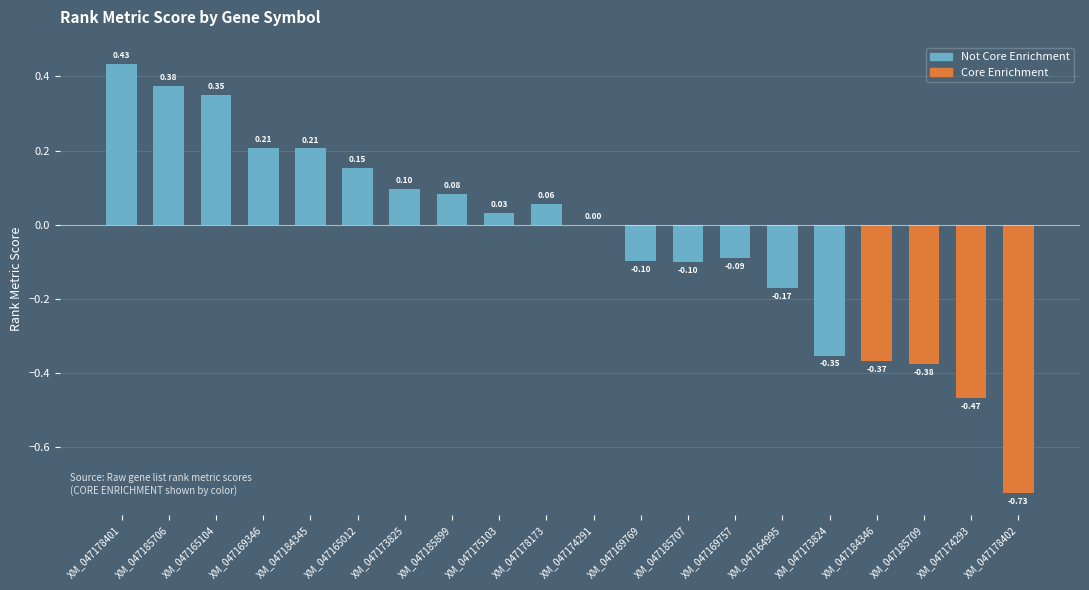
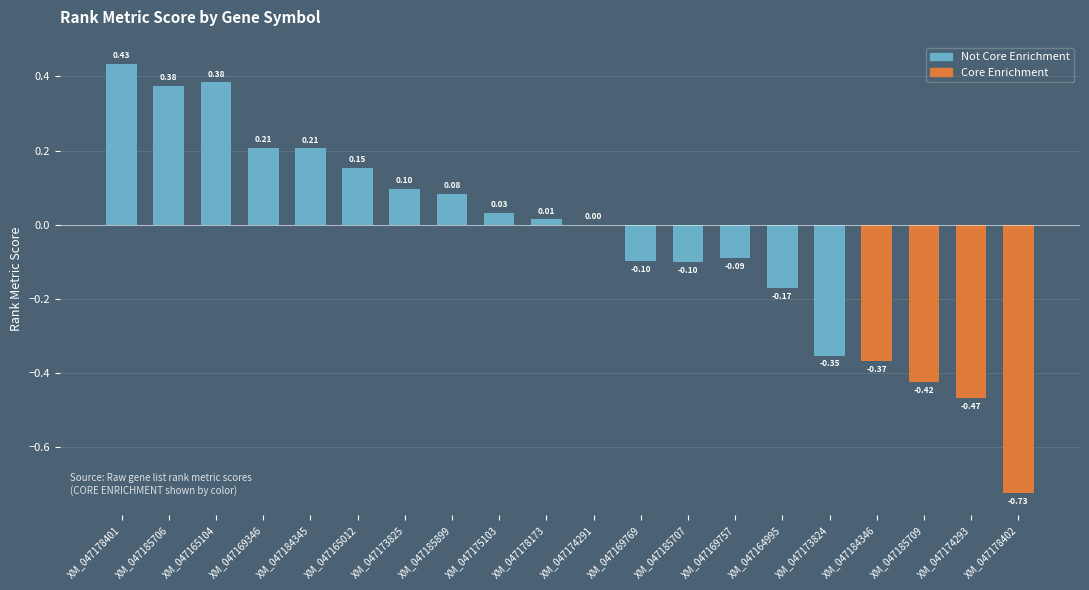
  {
    "XM_047178401": 0.43,
    "XM_047185706": 0.38,
-   "XM_047165104": 0.35,
+   "XM_047165104": 0.38,
    "XM_047169346": 0.21,
    "XM_047184345": 0.21,
    "XM_047165012": 0.15,
    "XM_047173825": 0.10,
    "XM_047185899": 0.08,
    "XM_047175103": 0.03,
-   "XM_047178173": 0.06,
+   "XM_047178173": 0.01,
    "XM_047174291": 0.00,
    "XM_047169769": -0.10,
    "XM_047185707": -0.10,
    "XM_047169757": -0.09,
    "XM_047164995": -0.17,
    "XM_047173824": -0.35,
    "XM_047184346": -0.37,
-   "XM_047185709": -0.38,
+   "XM_047185709": -0.42,
    "XM_047174293": -0.47,
    "XM_047178402": -0.73
  }
